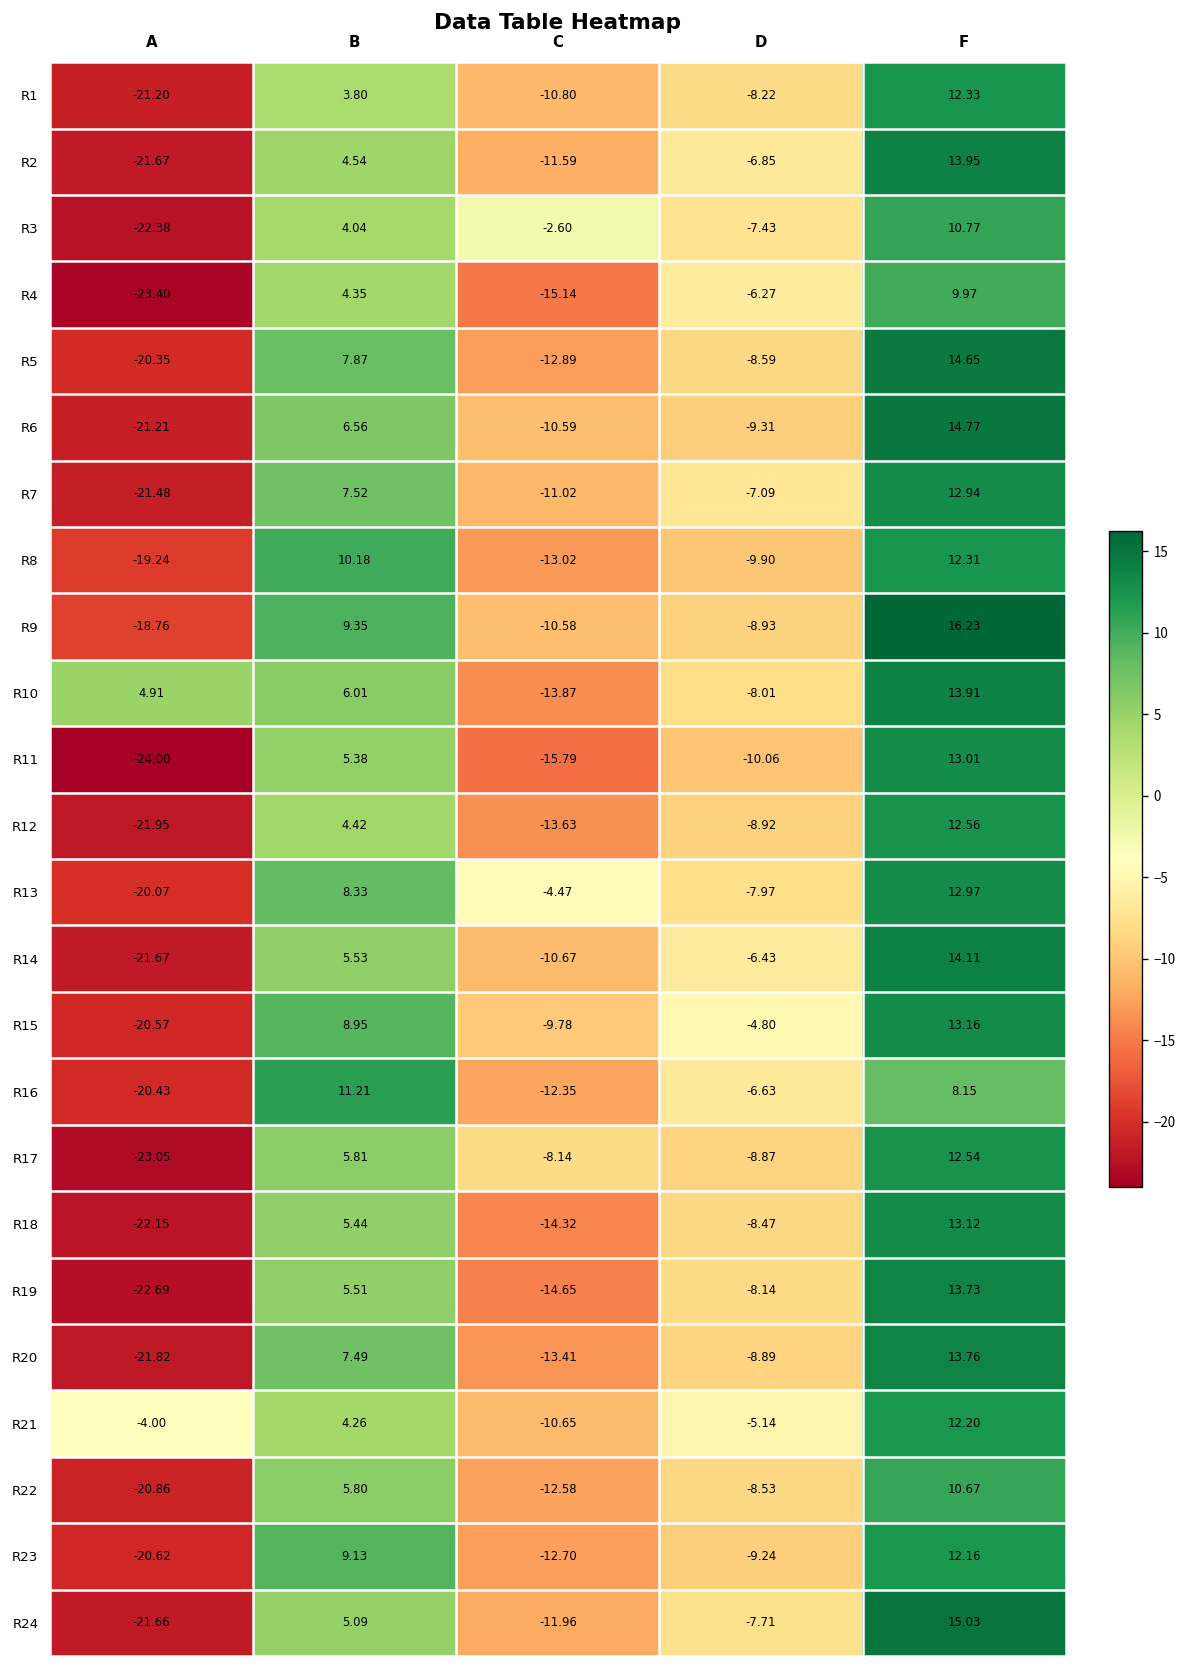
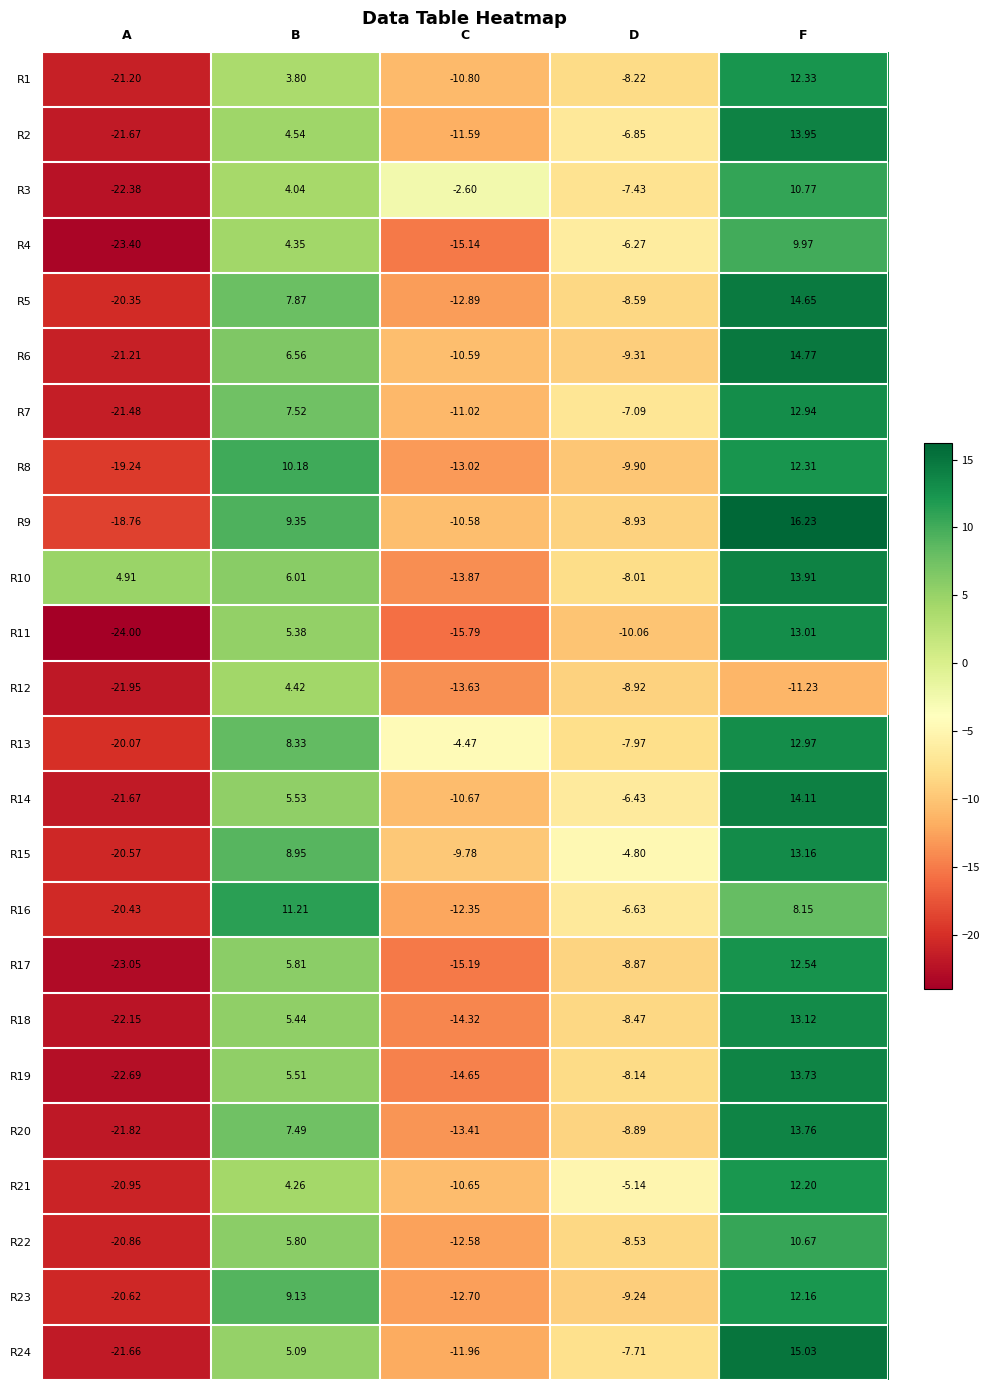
  {
    "R1": {
      "A": -21.20,
      "B": 3.80,
      "C": -10.80,
      "D": -8.22,
      "F": 12.33
    },
    "R2": {
      "A": -21.67,
      "B": 4.54,
      "C": -11.59,
      "D": -6.85,
      "F": 13.95
    },
    "R3": {
      "A": -22.38,
      "B": 4.04,
      "C": -2.60,
      "D": -7.43,
      "F": 10.77
    },
    "R4": {
      "A": -23.40,
      "B": 4.35,
      "C": -15.14,
      "D": -6.27,
      "F": 9.97
    },
    "R5": {
      "A": -20.35,
      "B": 7.87,
      "C": -12.89,
      "D": -8.59,
      "F": 14.65
    },
    "R6": {
      "A": -21.21,
      "B": 6.56,
      "C": -10.59,
      "D": -9.31,
      "F": 14.77
    },
    "R7": {
      "A": -21.48,
      "B": 7.52,
      "C": -11.02,
      "D": -7.09,
      "F": 12.94
    },
    "R8": {
      "A": -19.24,
      "B": 10.18,
      "C": -13.02,
      "D": -9.90,
      "F": 12.31
    },
    "R9": {
      "A": -18.76,
      "B": 9.35,
      "C": -10.58,
      "D": -8.93,
      "F": 16.23
    },
    "R10": {
      "A": 4.91,
      "B": 6.01,
      "C": -13.87,
      "D": -8.01,
      "F": 13.91
    },
    "R11": {
      "A": -24.00,
      "B": 5.38,
      "C": -15.79,
      "D": -10.06,
      "F": 13.01
    },
    "R12": {
      "A": -21.95,
      "B": 4.42,
      "C": -13.63,
      "D": -8.92,
-     "F": 12.56
+     "F": -11.23
    },
    "R13": {
      "A": -20.07,
      "B": 8.33,
      "C": -4.47,
      "D": -7.97,
      "F": 12.97
    },
    "R14": {
      "A": -21.67,
      "B": 5.53,
      "C": -10.67,
      "D": -6.43,
      "F": 14.11
    },
    "R15": {
      "A": -20.57,
      "B": 8.95,
      "C": -9.78,
      "D": -4.80,
      "F": 13.16
    },
    "R16": {
      "A": -20.43,
      "B": 11.21,
      "C": -12.35,
      "D": -6.63,
      "F": 8.15
    },
    "R17": {
      "A": -23.05,
      "B": 5.81,
-     "C": -8.14,
+     "C": -15.19,
      "D": -8.87,
      "F": 12.54
    },
    "R18": {
      "A": -22.15,
      "B": 5.44,
      "C": -14.32,
      "D": -8.47,
      "F": 13.12
    },
    "R19": {
      "A": -22.69,
      "B": 5.51,
      "C": -14.65,
      "D": -8.14,
      "F": 13.73
    },
    "R20": {
      "A": -21.82,
      "B": 7.49,
      "C": -13.41,
      "D": -8.89,
      "F": 13.76
    },
    "R21": {
-     "A": -4.00,
+     "A": -20.95,
      "B": 4.26,
      "C": -10.65,
      "D": -5.14,
      "F": 12.20
    },
    "R22": {
      "A": -20.86,
      "B": 5.80,
      "C": -12.58,
      "D": -8.53,
      "F": 10.67
    },
    "R23": {
      "A": -20.62,
      "B": 9.13,
      "C": -12.70,
      "D": -9.24,
      "F": 12.16
    },
    "R24": {
      "A": -21.66,
      "B": 5.09,
      "C": -11.96,
      "D": -7.71,
      "F": 15.03
    }
  }
